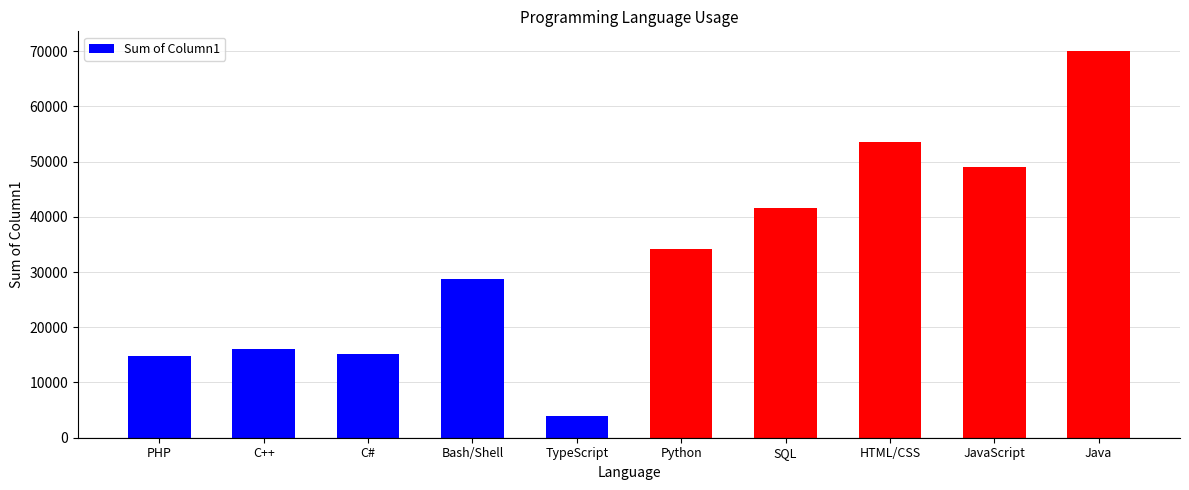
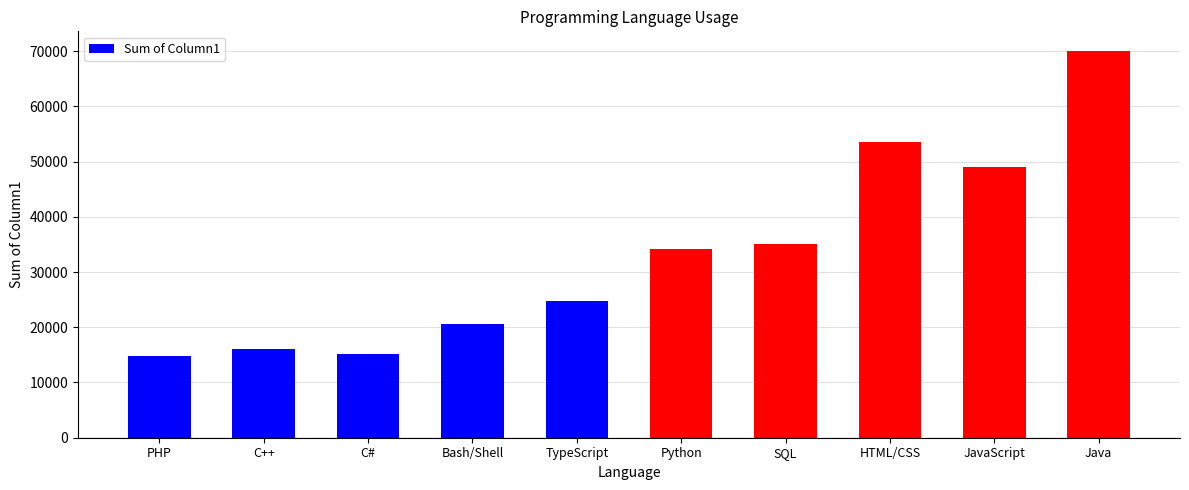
  {
    "PHP": 15000,
    "C++": 16000,
    "C#": 15000,
-   "Bash/Shell": 29000,
-   "TypeScript": 4000,
+   "Bash/Shell": 21000,
+   "TypeScript": 25000,
    "Python": 34000,
-   "SQL": 42000,
+   "SQL": 35000,
    "HTML/CSS": 53000,
    "JavaScript": 49000,
    "Java": 70000
  }
